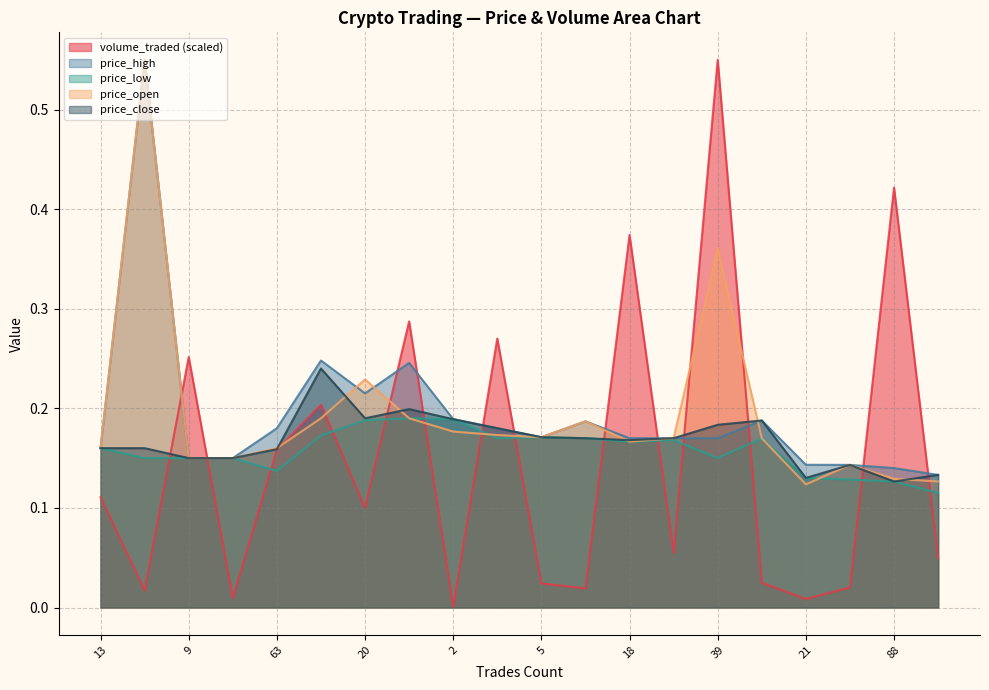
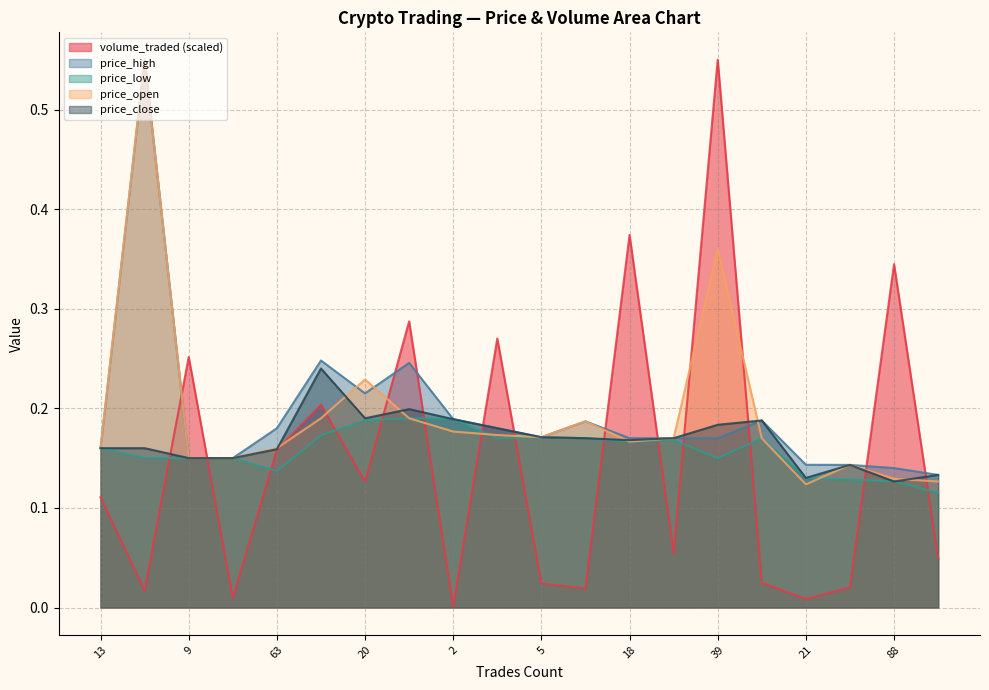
  {
    "volume_traded (scaled)": {
-     "20": 0.10,
+     "20": 0.13,
      "2": 0.00,
      "18": 0.37,
      "39": 0.55,
      "21": 0.01,
-     "88": 0.42
+     "88": 0.34
    },
    "price_open": {
      "20": 0.23,
      "2": 0.18,
      "39": 0.36,
      "21": 0.12,
      "88": 0.13
    },
    "price_close": {
      "39": 0.18
    }
  }
